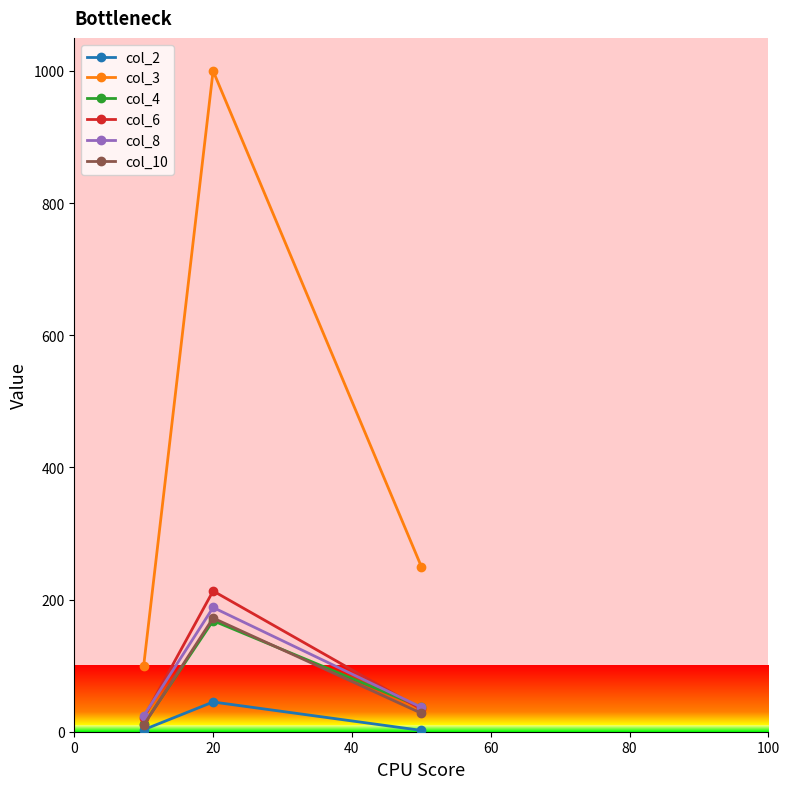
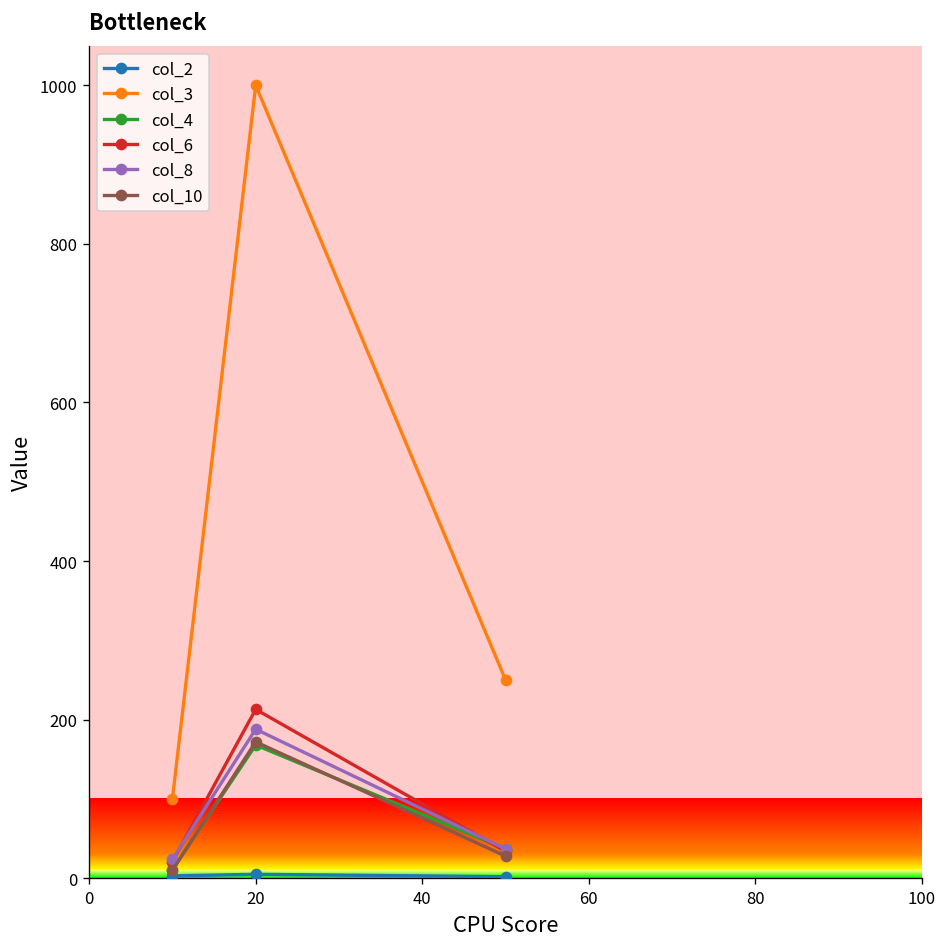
  {
    "col_2": {
-     "20": 50
+     "20": 10
    },
    "col_3": {
      "20": 1000
    },
    "col_4": {
      "20": 170
    },
    "col_6": {
      "20": 210
    },
    "col_8": {
      "20": 190
    },
    "col_10": {
      "20": 170
    }
  }
